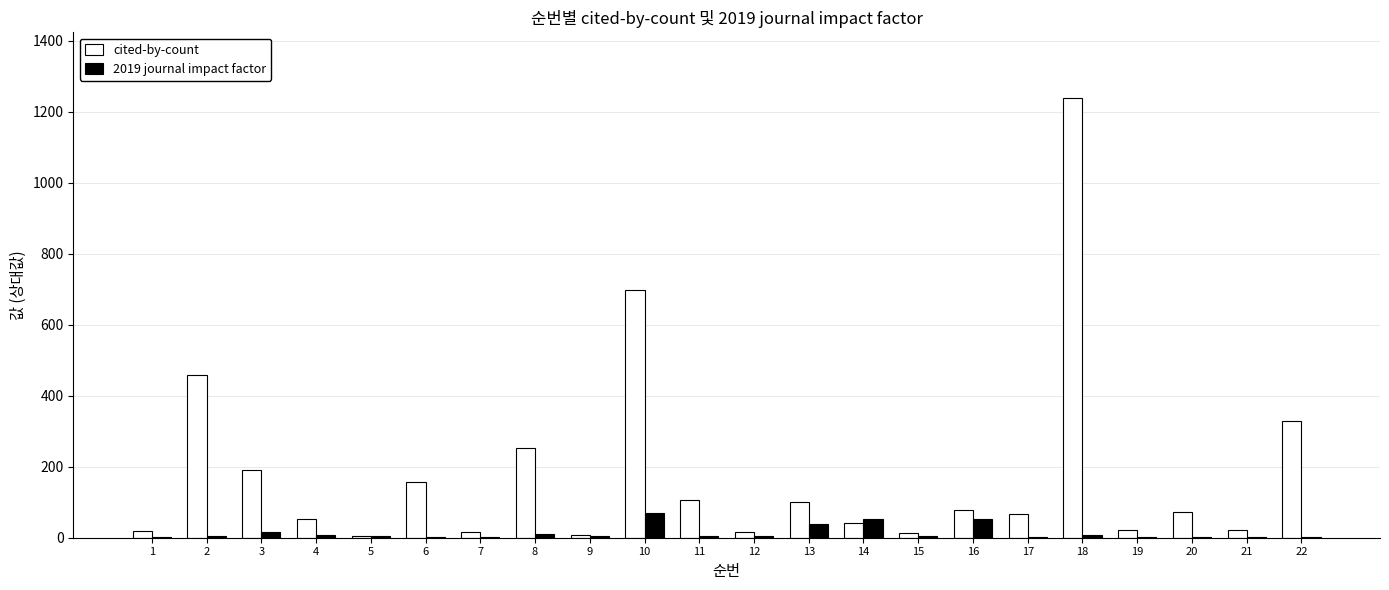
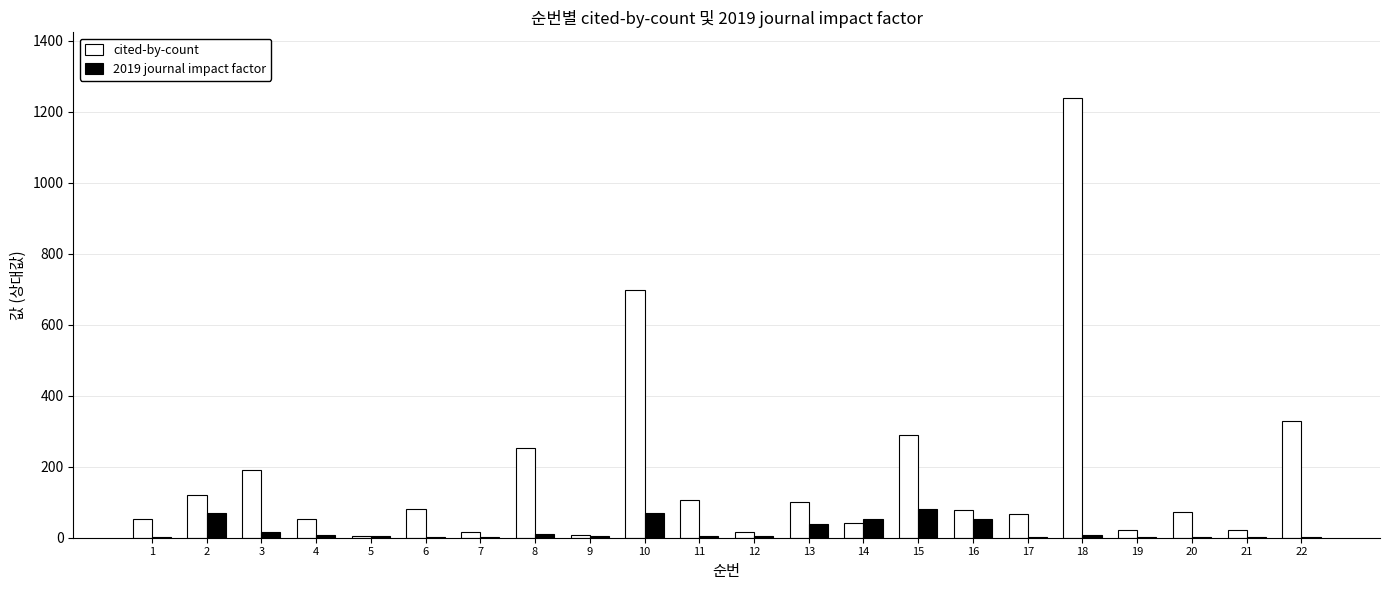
  {
    "cited-by-count": {
-     "1": 20,
-     "2": 460,
+     "1": 50,
+     "2": 120,
      "3": 190,
      "4": 50,
-     "6": 160,
+     "6": 80,
      "7": 20,
      "8": 250,
      "10": 700,
      "11": 110,
      "12": 20,
      "13": 100,
      "14": 40,
-     "15": 10,
+     "15": 290,
      "16": 80,
      "17": 70,
      "18": 1240,
      "19": 20,
      "20": 70,
      "21": 20,
      "22": 330
    },
    "2019 journal impact factor": {
-     "2": 10,
+     "2": 70,
      "3": 20,
      "8": 10,
      "10": 70,
      "13": 40,
      "14": 50,
-     "15": 0,
+     "15": 80,
      "16": 50,
      "18": 10
    }
  }
